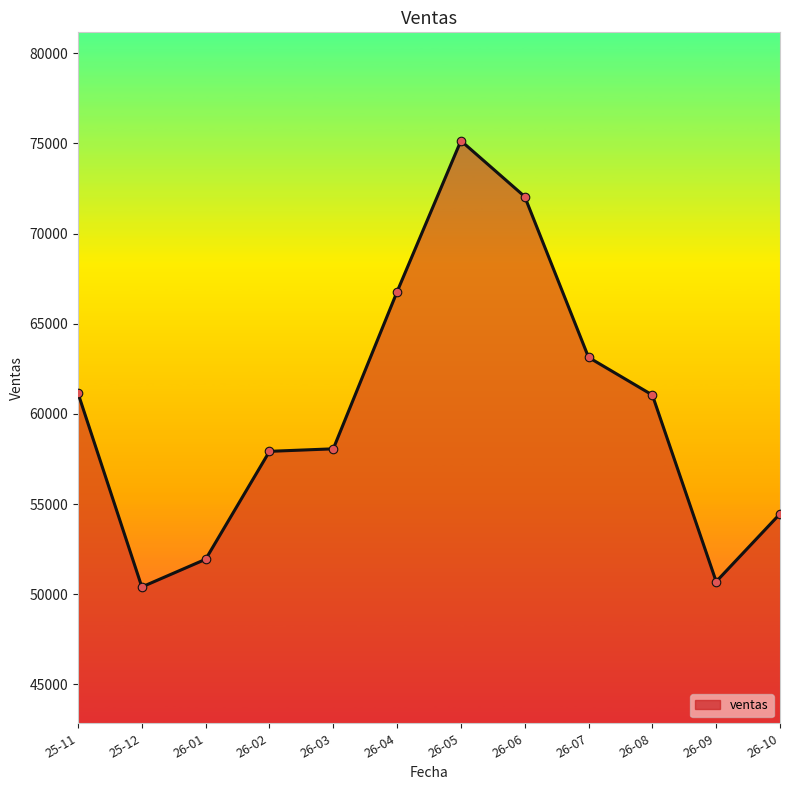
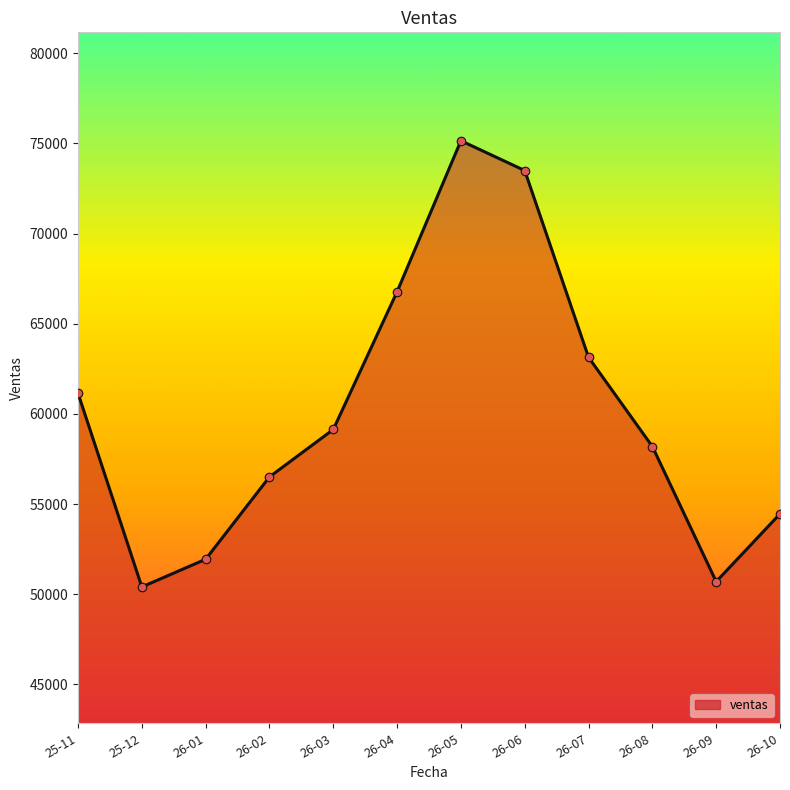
  {
    "25-11": 61100,
    "25-12": 50400,
    "26-01": 51900,
-   "26-02": 57900,
-   "26-03": 58100,
+   "26-02": 56500,
+   "26-03": 59100,
    "26-04": 66800,
    "26-05": 75100,
-   "26-06": 72100,
+   "26-06": 73500,
    "26-07": 63100,
-   "26-08": 61000,
+   "26-08": 58200,
    "26-09": 50700,
    "26-10": 54500
  }
